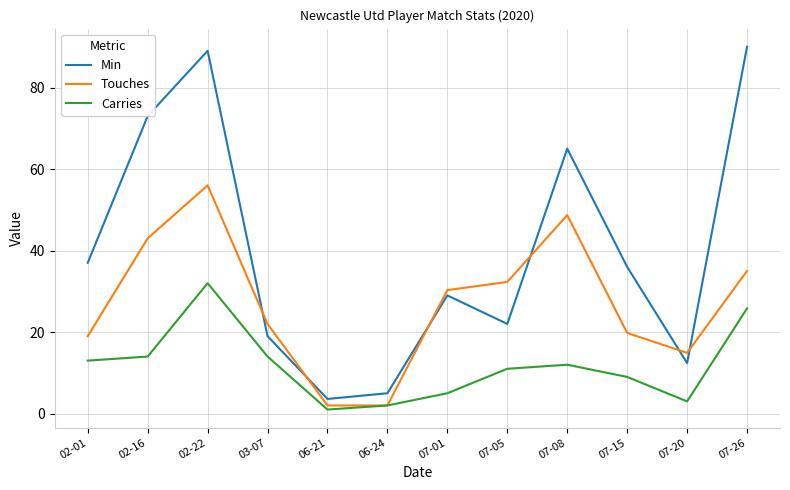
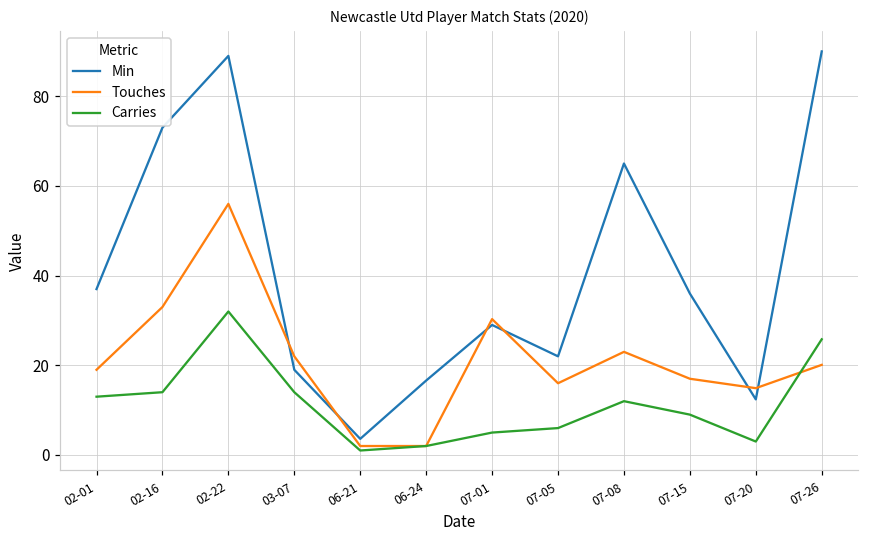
  {
    "Min": {
      "02-01": 37,
      "02-16": 73,
      "02-22": 89,
      "03-07": 19,
      "06-21": 4,
-     "06-24": 5,
+     "06-24": 17,
      "07-01": 29,
      "07-05": 22,
      "07-08": 65,
      "07-15": 36,
      "07-20": 12,
      "07-26": 90
    },
    "Touches": {
      "02-01": 19,
-     "02-16": 43,
+     "02-16": 33,
      "02-22": 56,
      "03-07": 22,
      "06-21": 2,
      "07-01": 30,
-     "07-05": 32,
-     "07-08": 49,
-     "07-15": 20,
+     "07-05": 16,
+     "07-08": 23,
+     "07-15": 17,
      "07-20": 15,
-     "07-26": 35
+     "07-26": 20
    },
    "Carries": {
      "02-01": 13,
      "02-16": 14,
      "02-22": 32,
      "03-07": 14,
      "06-21": 1,
      "07-01": 5,
-     "07-05": 11,
+     "07-05": 6,
      "07-08": 12,
      "07-15": 9,
      "07-20": 3,
      "07-26": 26
    }
  }
